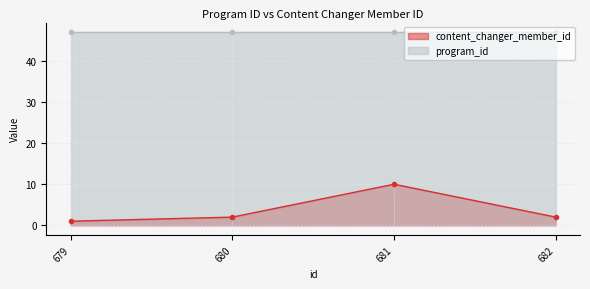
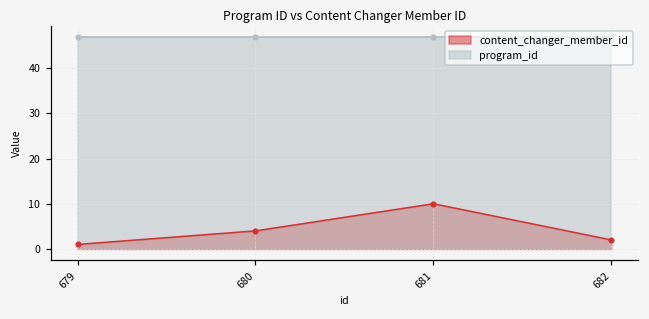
  {
    "content_changer_member_id": {
      "679": 1,
-     "680": 2,
+     "680": 4,
      "681": 10,
      "682": 2
    },
    "program_id": {
      "679": 47,
      "680": 47,
      "681": 47
    }
  }
